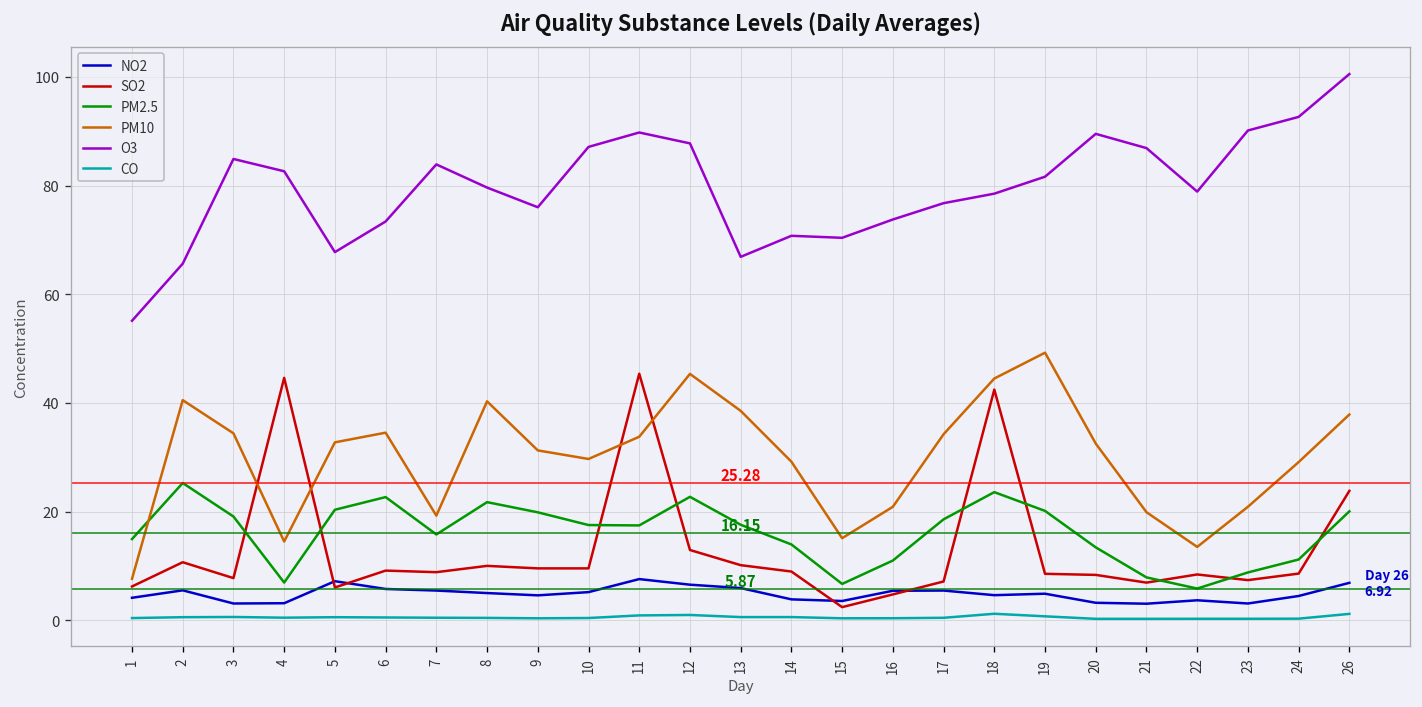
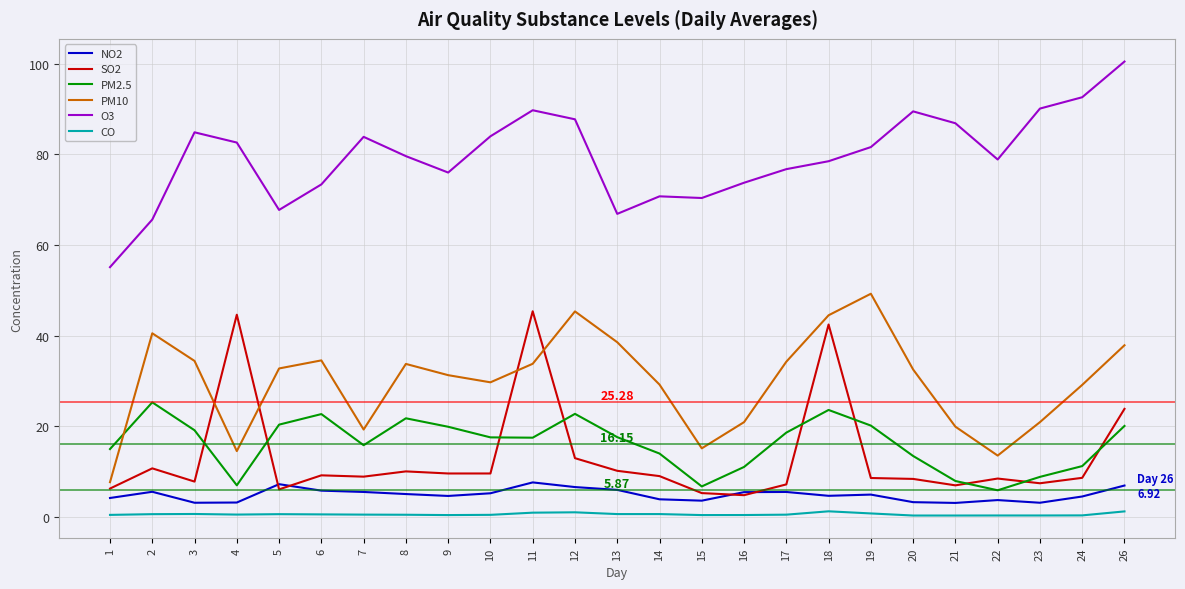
  {
    "NO2": {
      "26": 6.92
    },
    "SO2": {
      "1": 6,
      "2": 11,
      "3": 8,
      "4": 45,
      "5": 6,
      "6": 9,
      "7": 9,
      "8": 10,
      "9": 10,
      "10": 10,
      "11": 45,
      "12": 13,
      "13": 10,
      "14": 9,
-     "15": 2,
+     "15": 5,
      "16": 5,
      "17": 7,
      "18": 42,
      "19": 9,
      "20": 8,
      "21": 7,
      "22": 8,
      "23": 7,
      "24": 9,
      "26": 24
    },
    "PM2.5": {
      "1": 15,
      "2": 25,
      "3": 19,
      "4": 7,
      "5": 20,
      "6": 23,
      "7": 16,
      "8": 22,
      "9": 20,
      "10": 18,
      "11": 17,
      "12": 23,
      "14": 14,
      "15": 7,
      "16": 11,
      "17": 19,
      "18": 24,
      "19": 20,
      "20": 13,
      "21": 8,
      "22": 6,
      "23": 9,
      "24": 11,
      "26": 20
    },
    "PM10": {
      "1": 8,
      "2": 41,
      "3": 34,
      "4": 15,
      "5": 33,
      "6": 35,
      "7": 19,
-     "8": 40,
+     "8": 34,
      "9": 31,
      "10": 30,
      "11": 34,
      "12": 45,
      "13": 39,
      "14": 29,
      "15": 15,
      "16": 21,
      "17": 34,
      "18": 45,
      "19": 49,
      "20": 33,
      "21": 20,
      "22": 14,
      "23": 21,
      "24": 29,
      "26": 38
    },
    "O3": {
      "1": 55,
      "2": 66,
      "3": 85,
      "4": 83,
      "5": 68,
      "6": 73,
      "7": 84,
      "8": 80,
      "9": 76,
-     "10": 87,
+     "10": 84,
      "11": 90,
      "12": 88,
      "13": 67,
      "14": 71,
      "15": 70,
      "16": 74,
      "17": 77,
      "18": 79,
      "19": 82,
      "20": 90,
      "21": 87,
      "22": 79,
      "23": 90,
      "24": 93,
      "26": 101
    },
    "CO": {
      "1": 0,
      "2": 1,
      "3": 1,
      "4": 1,
      "5": 1,
      "6": 1,
      "7": 1,
      "8": 0,
      "9": 0,
      "10": 0,
      "11": 1,
      "12": 1,
      "13": 1,
      "14": 1,
      "15": 0,
      "16": 0,
      "17": 0,
      "18": 1,
      "19": 1,
      "20": 0,
      "21": 0,
      "22": 0,
      "23": 0,
      "24": 0,
      "26": 1
    }
  }
